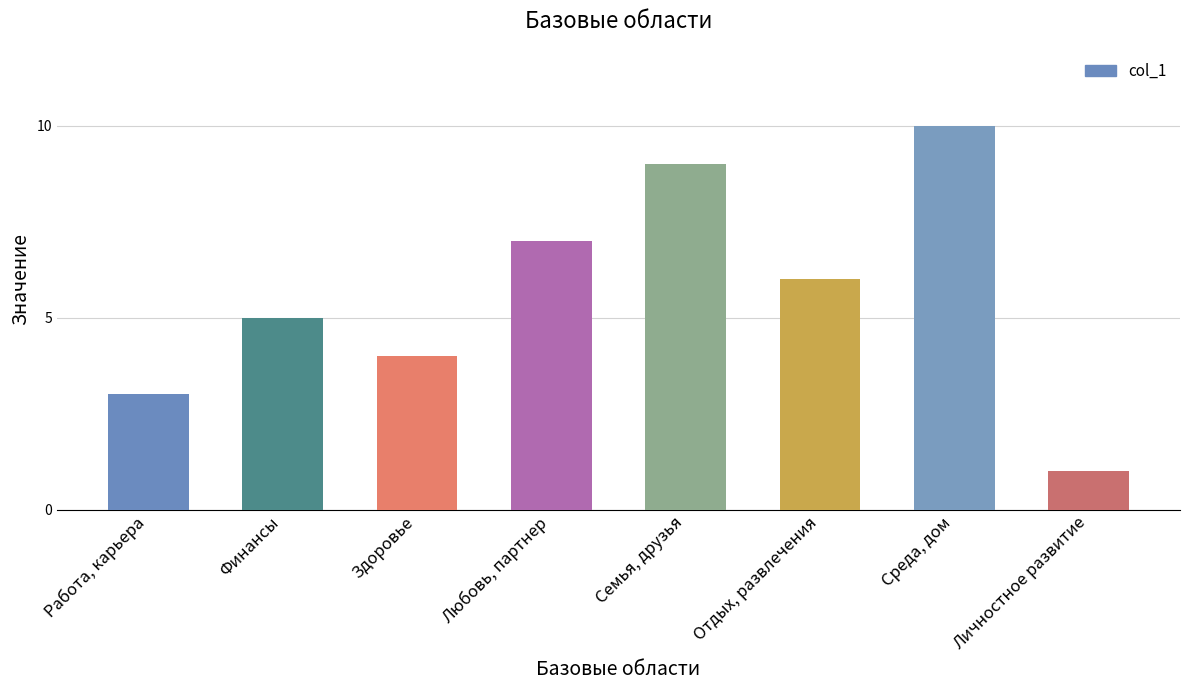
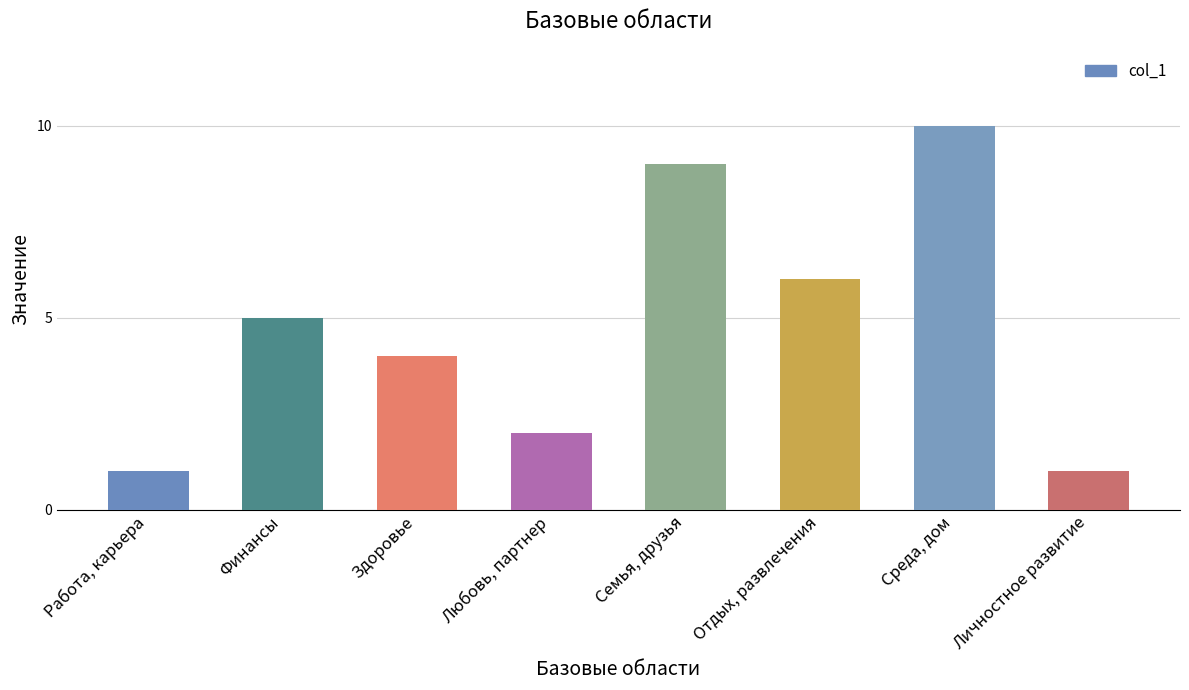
  {
-   "Работа, карьера": 3,
+   "Работа, карьера": 1,
    "Финансы": 5,
    "Здоровье": 4,
-   "Любовь, партнер": 7,
+   "Любовь, партнер": 2,
    "Семья, друзья": 9,
    "Отдых, развлечения": 6,
    "Среда, дом": 10,
    "Личностное развитие": 1
  }
